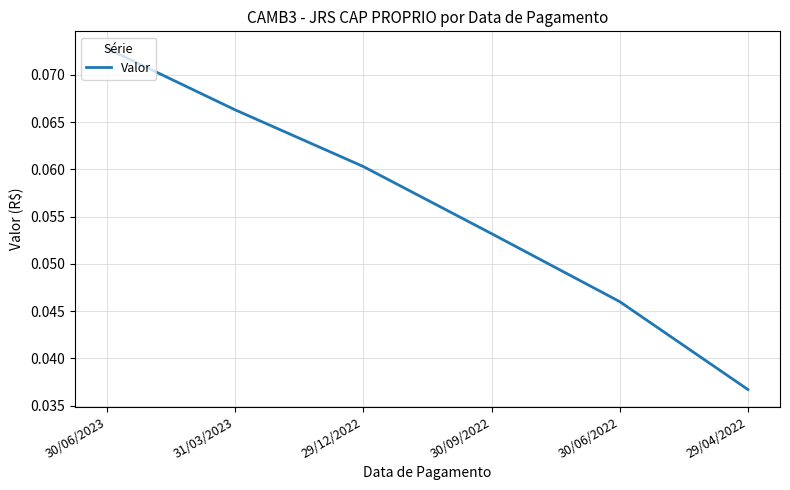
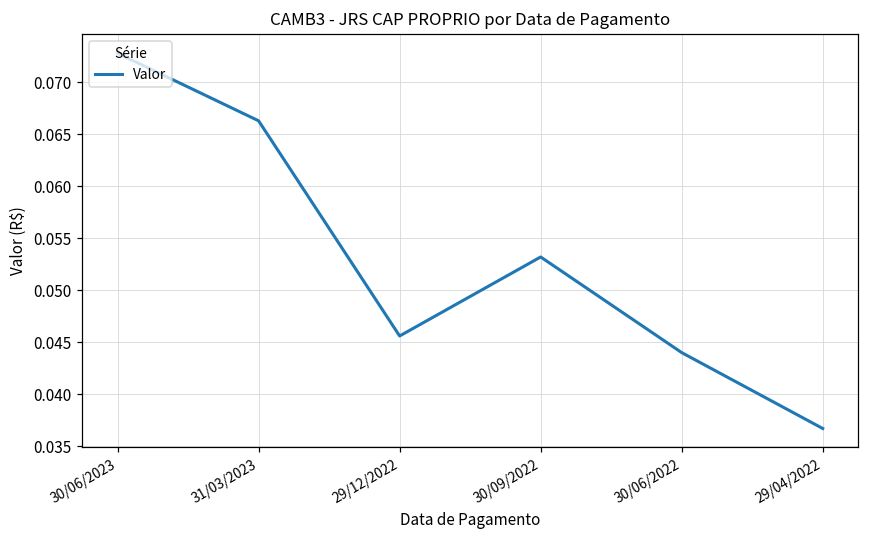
  {
    "31/03/2023": 0.066,
-   "29/12/2022": 0.060,
+   "29/12/2022": 0.046,
    "30/09/2022": 0.053,
-   "30/06/2022": 0.046,
+   "30/06/2022": 0.044,
    "29/04/2022": 0.037
  }
